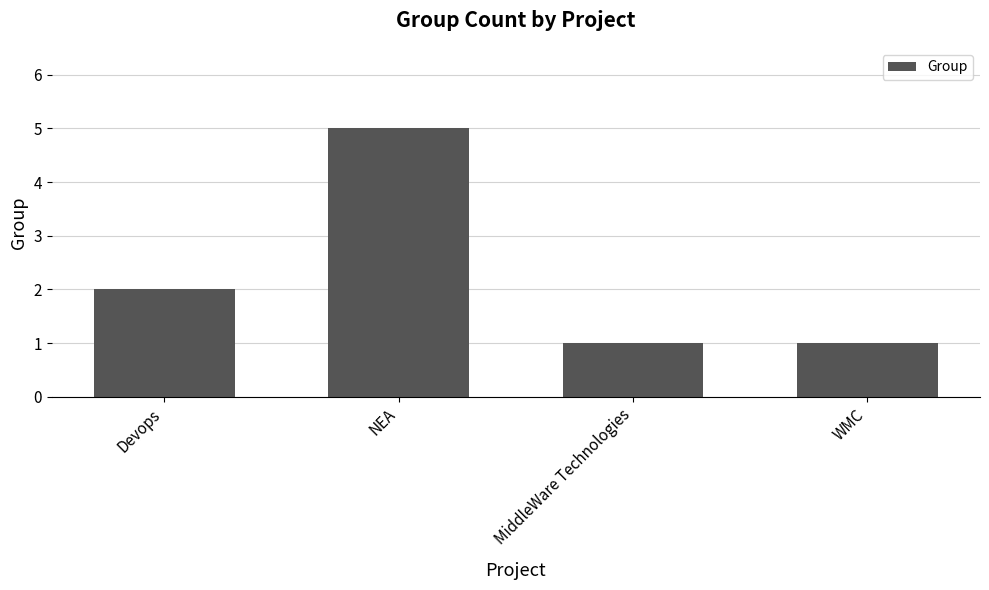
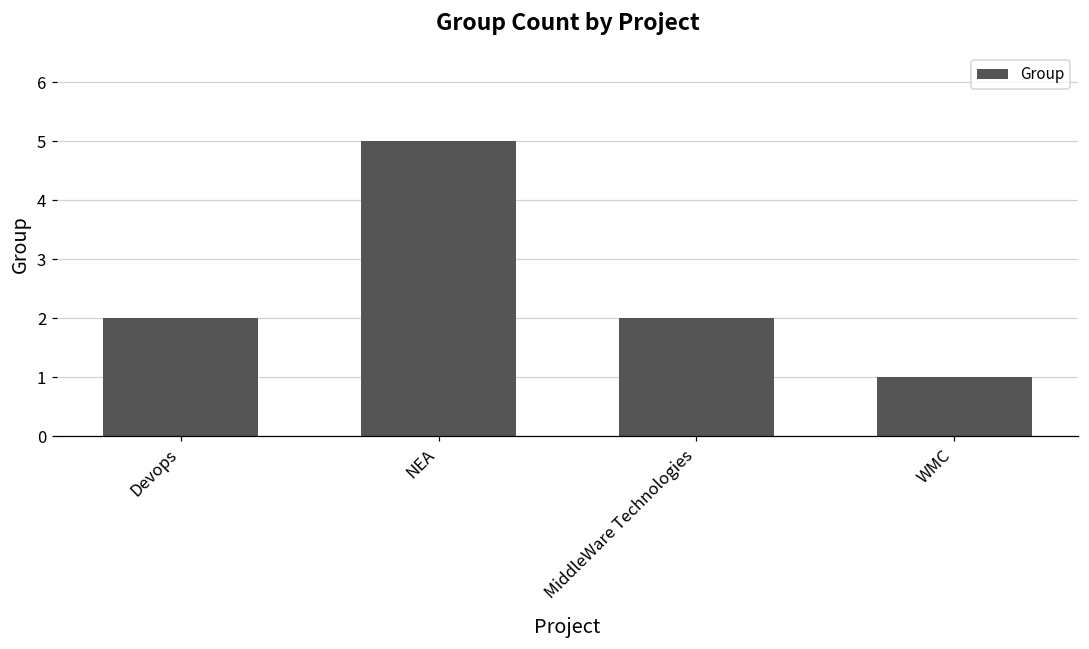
  {
    "Devops": 2,
    "NEA": 5,
-   "MiddleWare Technologies": 1,
+   "MiddleWare Technologies": 2,
    "WMC": 1
  }
